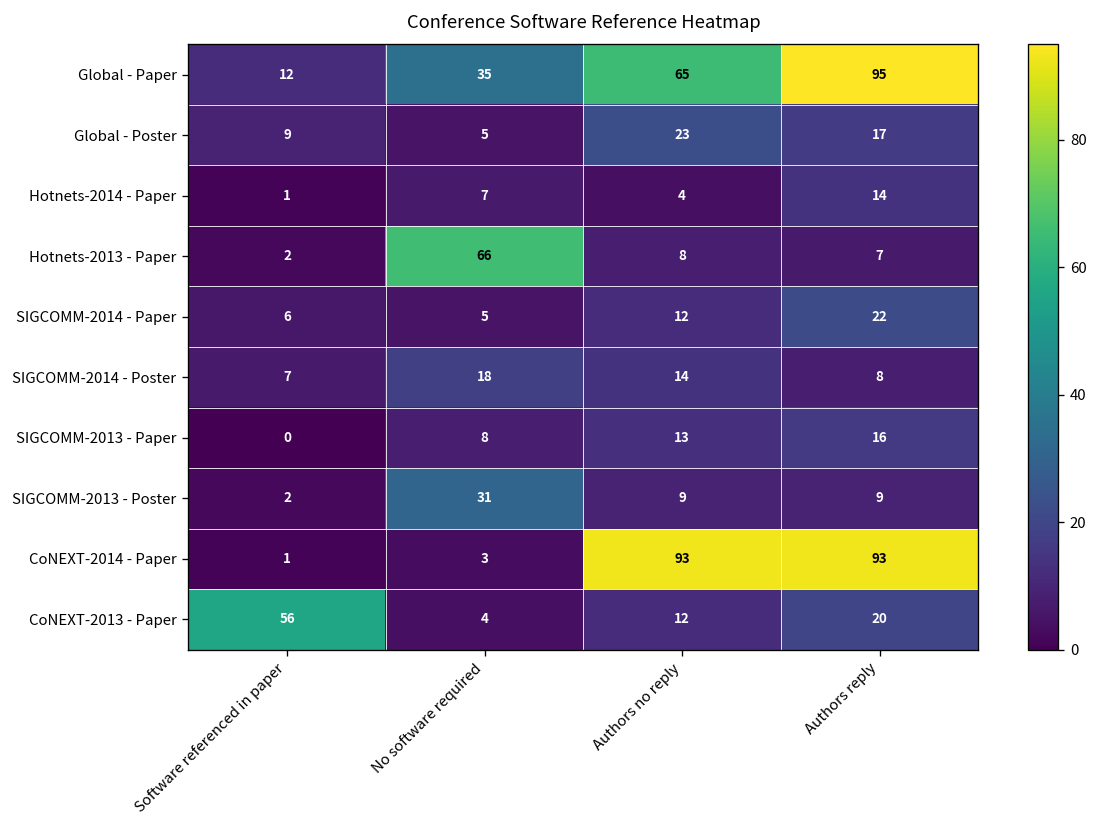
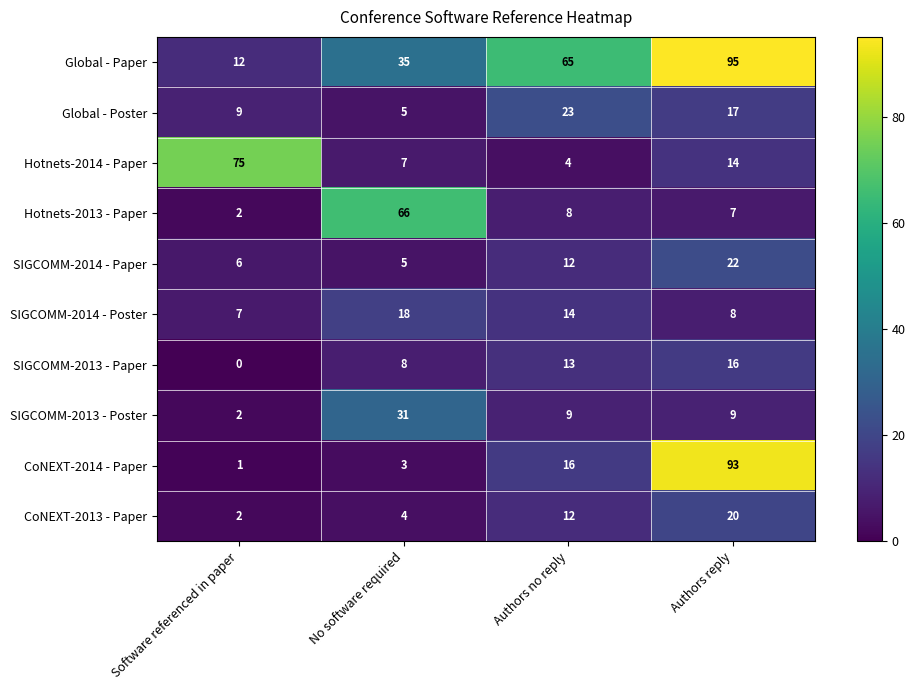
  {
    "Global - Paper": {
      "Software referenced in paper": 12,
      "No software required": 35,
      "Authors no reply": 65,
      "Authors reply": 95
    },
    "Global - Poster": {
      "Software referenced in paper": 9,
      "No software required": 5,
      "Authors no reply": 23,
      "Authors reply": 17
    },
    "Hotnets-2014 - Paper": {
-     "Software referenced in paper": 1,
+     "Software referenced in paper": 75,
      "No software required": 7,
      "Authors no reply": 4,
      "Authors reply": 14
    },
    "Hotnets-2013 - Paper": {
      "Software referenced in paper": 2,
      "No software required": 66,
      "Authors no reply": 8,
      "Authors reply": 7
    },
    "SIGCOMM-2014 - Paper": {
      "Software referenced in paper": 6,
      "No software required": 5,
      "Authors no reply": 12,
      "Authors reply": 22
    },
    "SIGCOMM-2014 - Poster": {
      "Software referenced in paper": 7,
      "No software required": 18,
      "Authors no reply": 14,
      "Authors reply": 8
    },
    "SIGCOMM-2013 - Paper": {
      "Software referenced in paper": 0,
      "No software required": 8,
      "Authors no reply": 13,
      "Authors reply": 16
    },
    "SIGCOMM-2013 - Poster": {
      "Software referenced in paper": 2,
      "No software required": 31,
      "Authors no reply": 9,
      "Authors reply": 9
    },
    "CoNEXT-2014 - Paper": {
      "Software referenced in paper": 1,
      "No software required": 3,
-     "Authors no reply": 93,
+     "Authors no reply": 16,
      "Authors reply": 93
    },
    "CoNEXT-2013 - Paper": {
-     "Software referenced in paper": 56,
+     "Software referenced in paper": 2,
      "No software required": 4,
      "Authors no reply": 12,
      "Authors reply": 20
    }
  }
